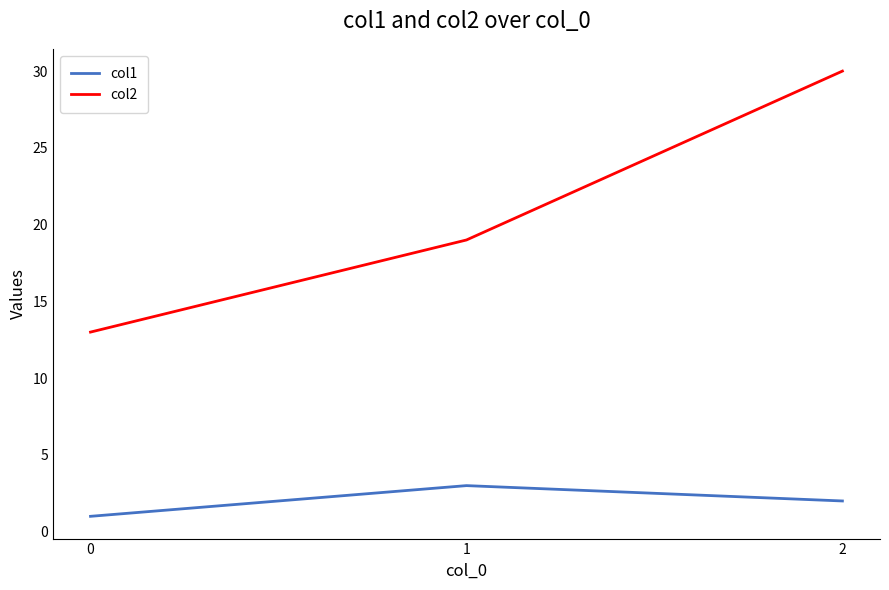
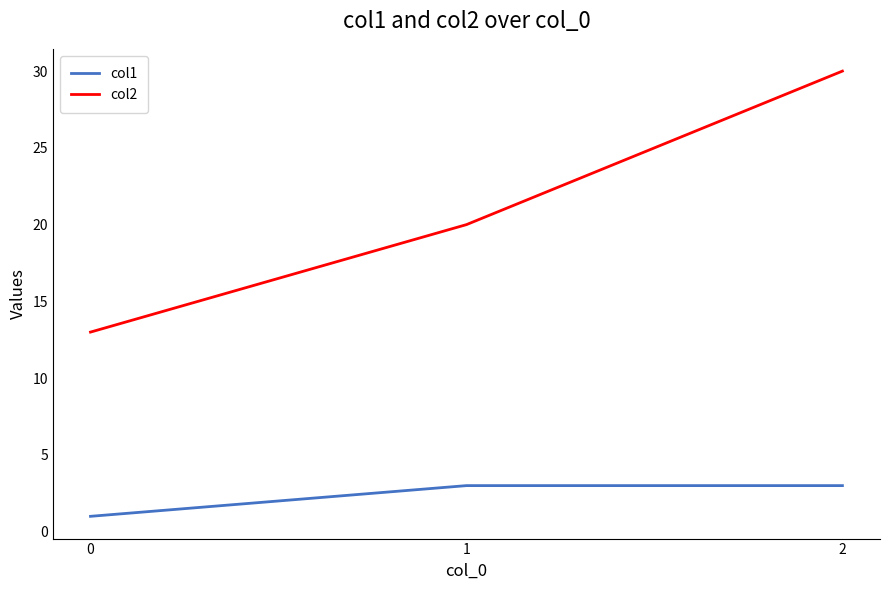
  {
    "col1": {
      "0": 1,
      "1": 3,
-     "2": 2
+     "2": 3
    },
    "col2": {
      "0": 13,
-     "1": 19,
+     "1": 20,
      "2": 30
    }
  }
